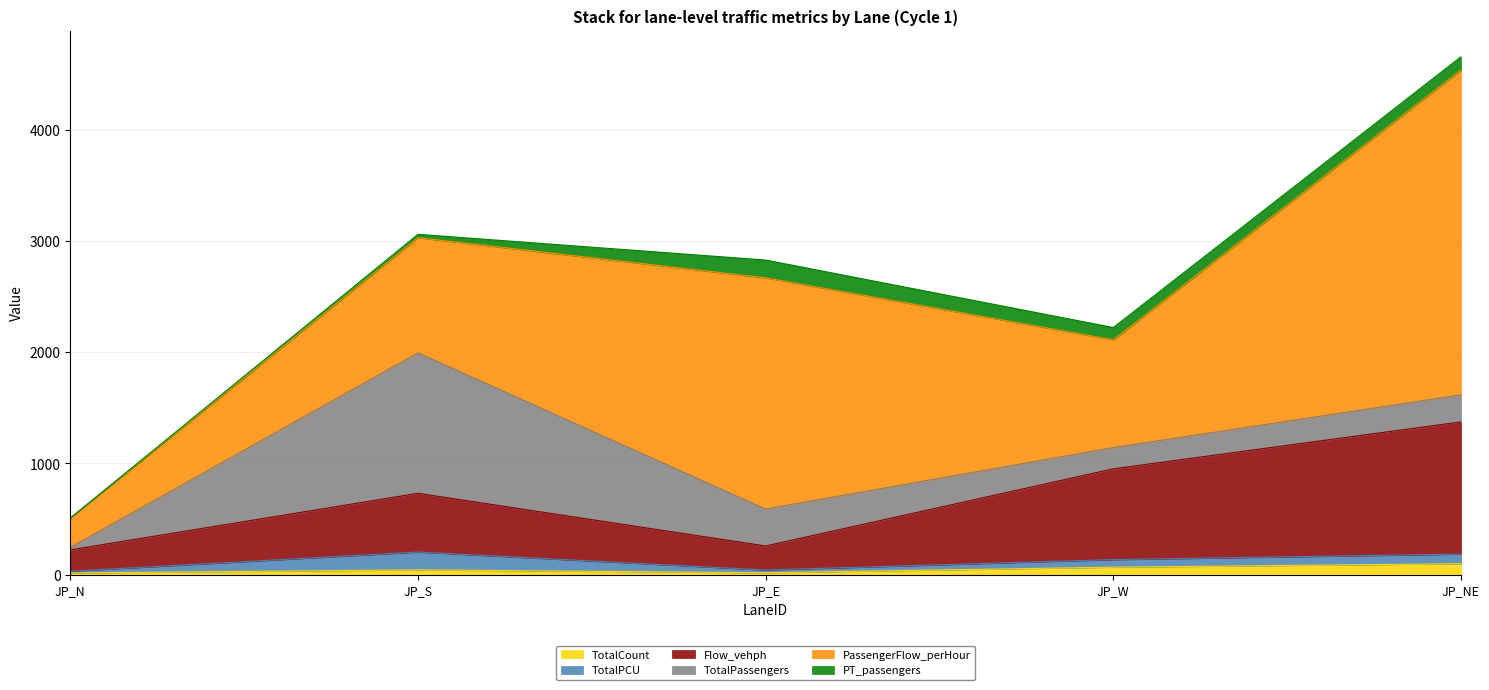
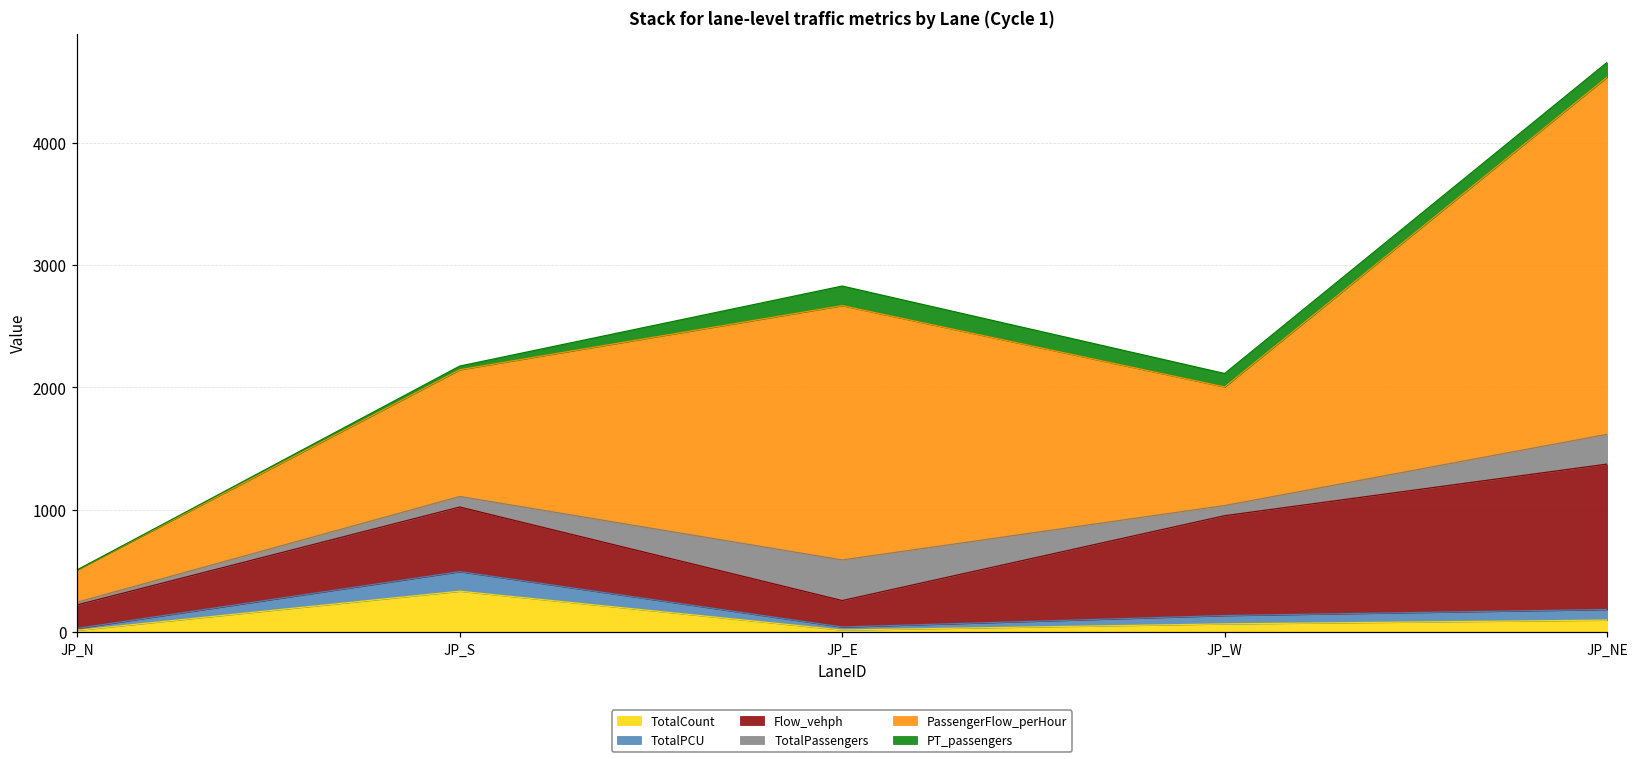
  {
    "TotalCount": {
-     "JP_S": 40,
+     "JP_S": 340,
      "JP_E": 20,
      "JP_W": 70,
      "JP_NE": 100
    },
    "TotalPCU": {
      "JP_S": 160,
      "JP_E": 20,
      "JP_W": 70,
      "JP_NE": 90
    },
    "Flow_vehph": {
      "JP_S": 530,
      "JP_E": 220,
      "JP_W": 820,
      "JP_NE": 1190
    },
    "TotalPassengers": {
-     "JP_S": 1260,
+     "JP_S": 90,
      "JP_E": 330,
-     "JP_W": 190,
+     "JP_W": 80,
      "JP_NE": 240
    },
    "PassengerFlow_perHour": {
      "JP_S": 1040,
      "JP_E": 2080,
      "JP_W": 970,
      "JP_NE": 2920
    },
    "PT_passengers": {
      "JP_S": 30,
      "JP_E": 160,
      "JP_W": 110,
      "JP_NE": 120
    }
  }
